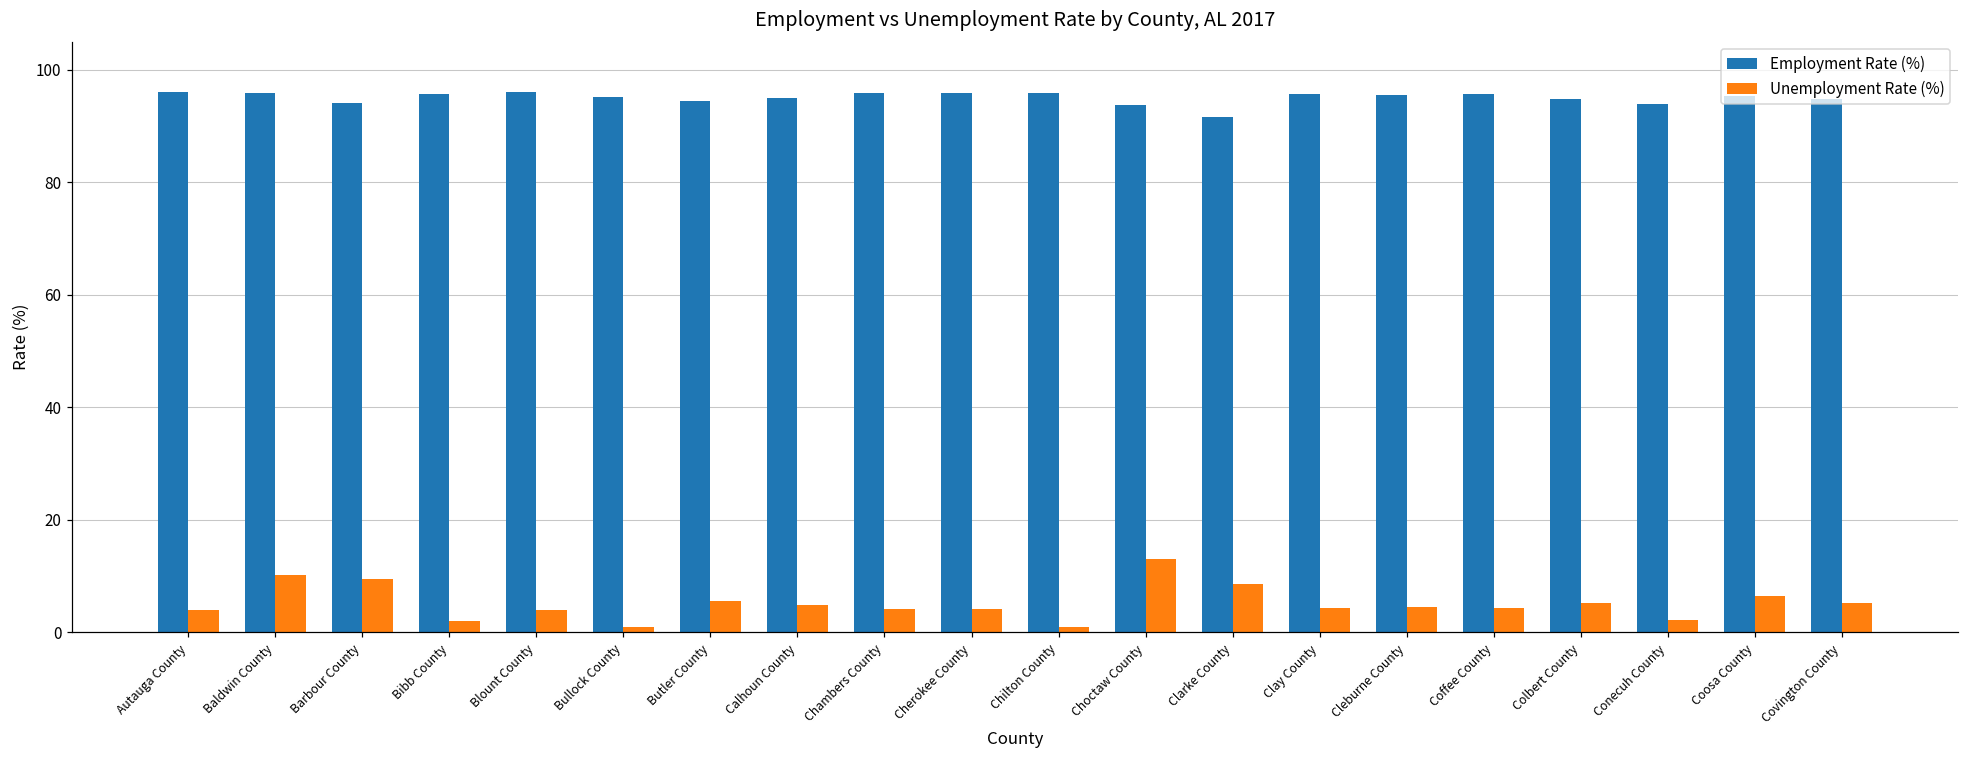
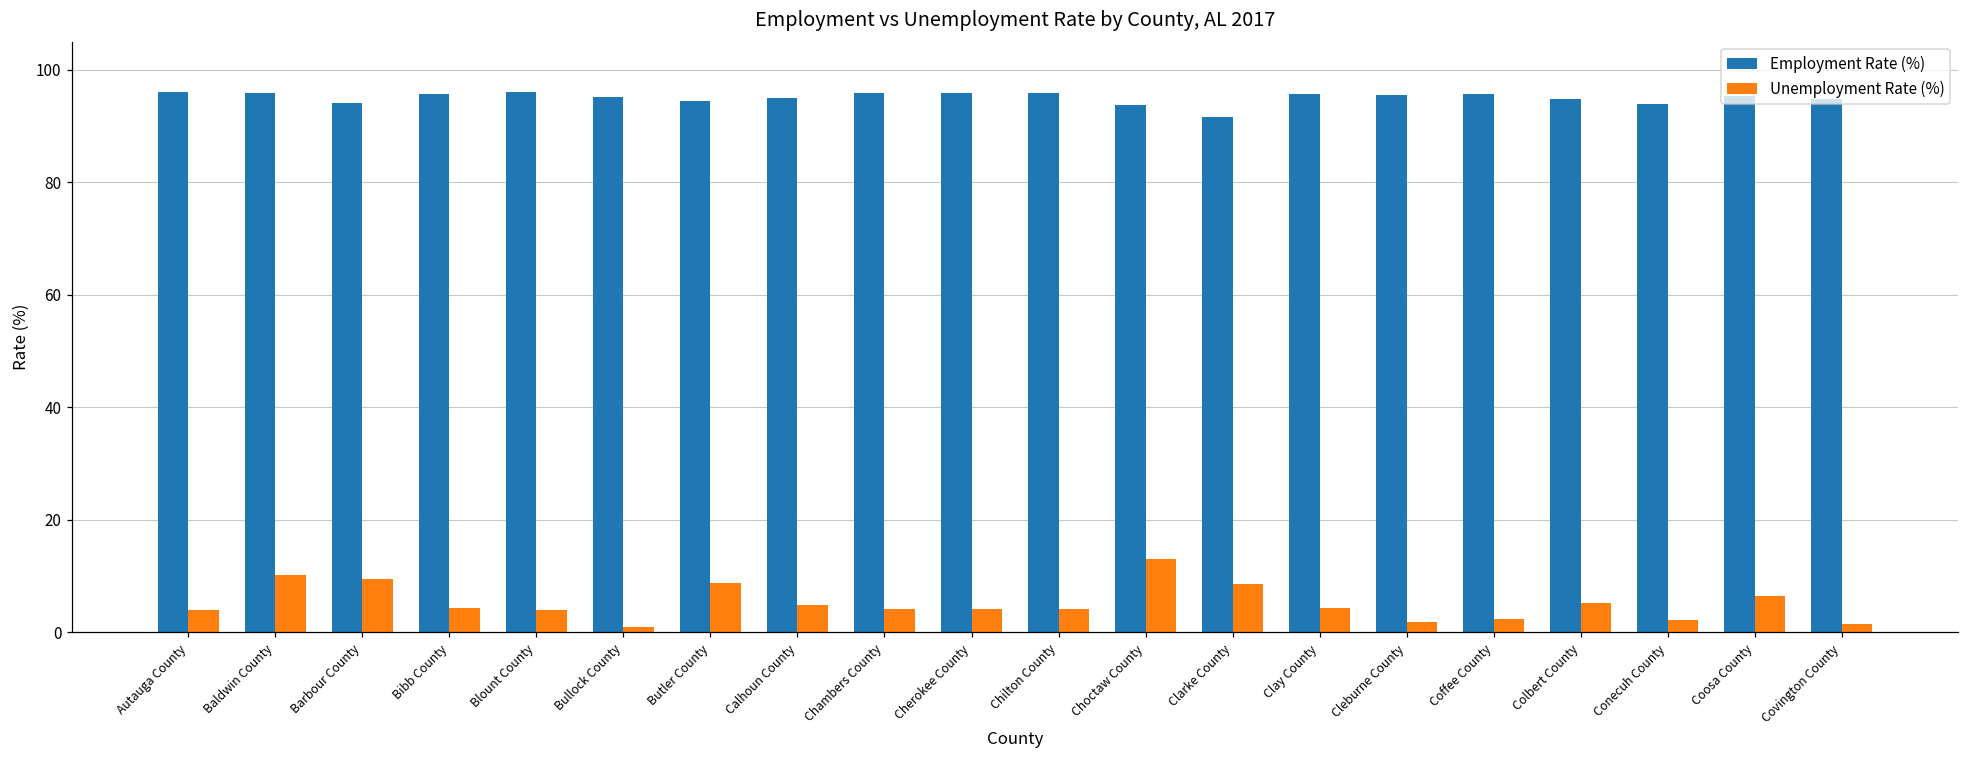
  {
    "Employment Rate (%)": {
      "Autauga County": 96,
      "Baldwin County": 96,
      "Barbour County": 94,
      "Bibb County": 96,
      "Blount County": 96,
      "Bullock County": 95,
      "Butler County": 94,
      "Calhoun County": 95,
      "Chambers County": 96,
      "Cherokee County": 96,
      "Chilton County": 96,
      "Choctaw County": 94,
      "Clarke County": 92,
      "Clay County": 96,
      "Cleburne County": 96,
      "Coffee County": 96,
      "Colbert County": 95,
      "Conecuh County": 94
    },
    "Unemployment Rate (%)": {
      "Autauga County": 4,
      "Baldwin County": 10,
      "Barbour County": 10,
-     "Bibb County": 2,
+     "Bibb County": 4,
      "Blount County": 4,
      "Bullock County": 1,
-     "Butler County": 6,
+     "Butler County": 9,
      "Calhoun County": 5,
      "Chambers County": 4,
      "Cherokee County": 4,
-     "Chilton County": 1,
+     "Chilton County": 4,
      "Choctaw County": 13,
      "Clarke County": 9,
      "Clay County": 4,
-     "Cleburne County": 5,
-     "Coffee County": 4,
+     "Cleburne County": 2,
+     "Coffee County": 2,
      "Colbert County": 5,
      "Conecuh County": 2,
      "Coosa County": 7,
-     "Covington County": 5
+     "Covington County": 2
    }
  }
